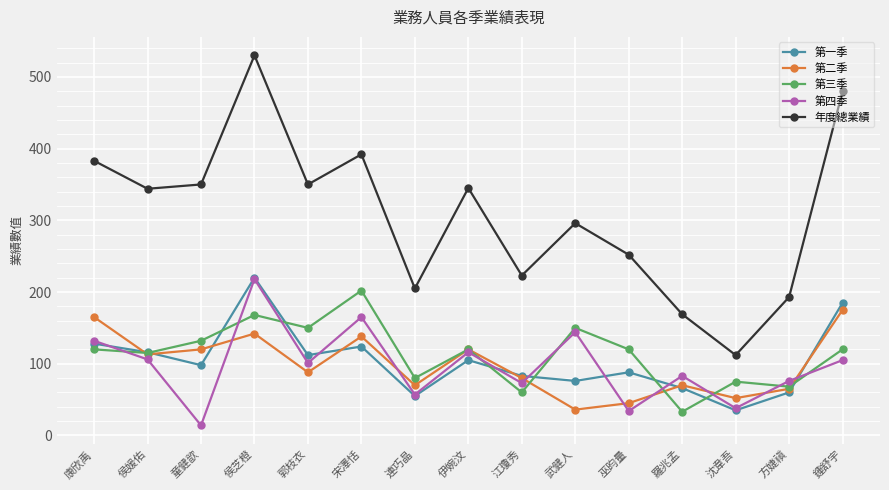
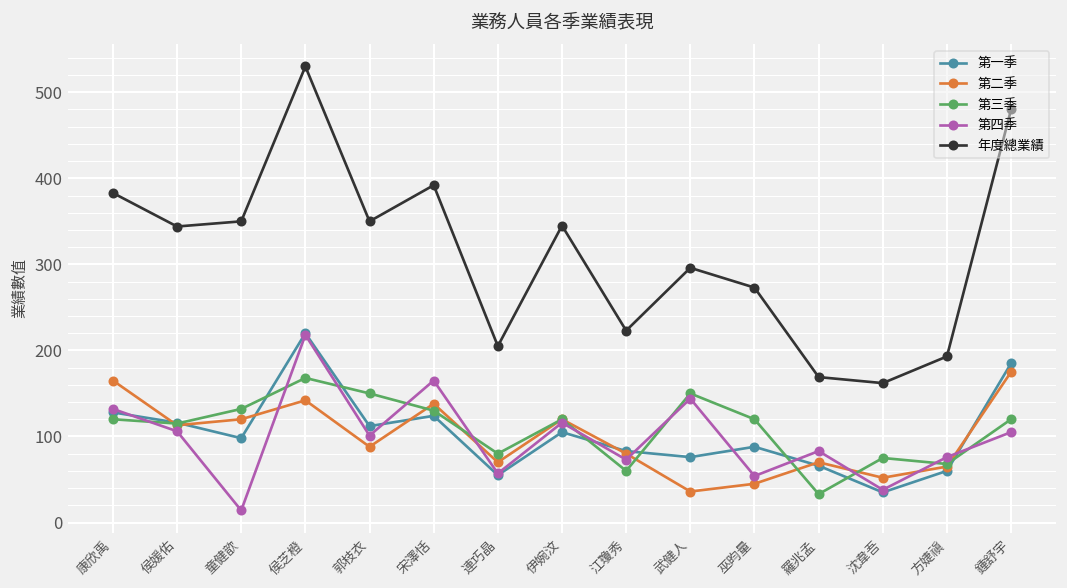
  {
    "第一季": {
      "康欣禹": 130,
      "童健歆": 100,
      "郭枝衣": 110,
      "宋澤恬": 120,
      "伊婉汶": 110,
      "武健人": 80,
      "巫昀量": 90,
      "羅兆孟": 70,
      "方婕禛": 60,
      "鍾舒宇": 190
    },
    "第二季": {
      "康欣禹": 170,
      "童健歆": 120,
      "侯芝橙": 140,
      "郭枝衣": 90,
      "宋澤恬": 140,
      "連巧晶": 70,
      "武健人": 40,
      "巫昀量": 50,
      "羅兆孟": 70,
      "沈韋吾": 50,
      "鍾舒宇": 180
    },
    "第三季": {
      "康欣禹": 120,
      "童健歆": 130,
      "侯芝橙": 170,
      "郭枝衣": 150,
-     "宋澤恬": 200,
+     "宋澤恬": 130,
      "連巧晶": 80,
      "江瓊秀": 60,
      "武健人": 150,
      "巫昀量": 120,
      "羅兆孟": 30,
      "沈韋吾": 80,
      "鍾舒宇": 120
    },
    "第四季": {
      "康欣禹": 130,
      "侯媛佑": 110,
      "童健歆": 10,
      "郭枝衣": 100,
      "宋澤恬": 170,
      "伊婉汶": 120,
      "江瓊秀": 70,
      "武健人": 140,
-     "巫昀量": 30,
+     "巫昀量": 50,
      "羅兆孟": 80,
      "方婕禛": 80,
      "鍾舒宇": 110
    },
    "年度總業績": {
      "康欣禹": 380,
      "侯媛佑": 340,
      "童健歆": 350,
      "侯芝橙": 530,
      "郭枝衣": 350,
      "宋澤恬": 390,
      "連巧晶": 210,
      "伊婉汶": 350,
      "江瓊秀": 220,
      "武健人": 300,
-     "巫昀量": 250,
+     "巫昀量": 270,
      "羅兆孟": 170,
-     "沈韋吾": 110,
+     "沈韋吾": 160,
      "方婕禛": 190
    }
  }
